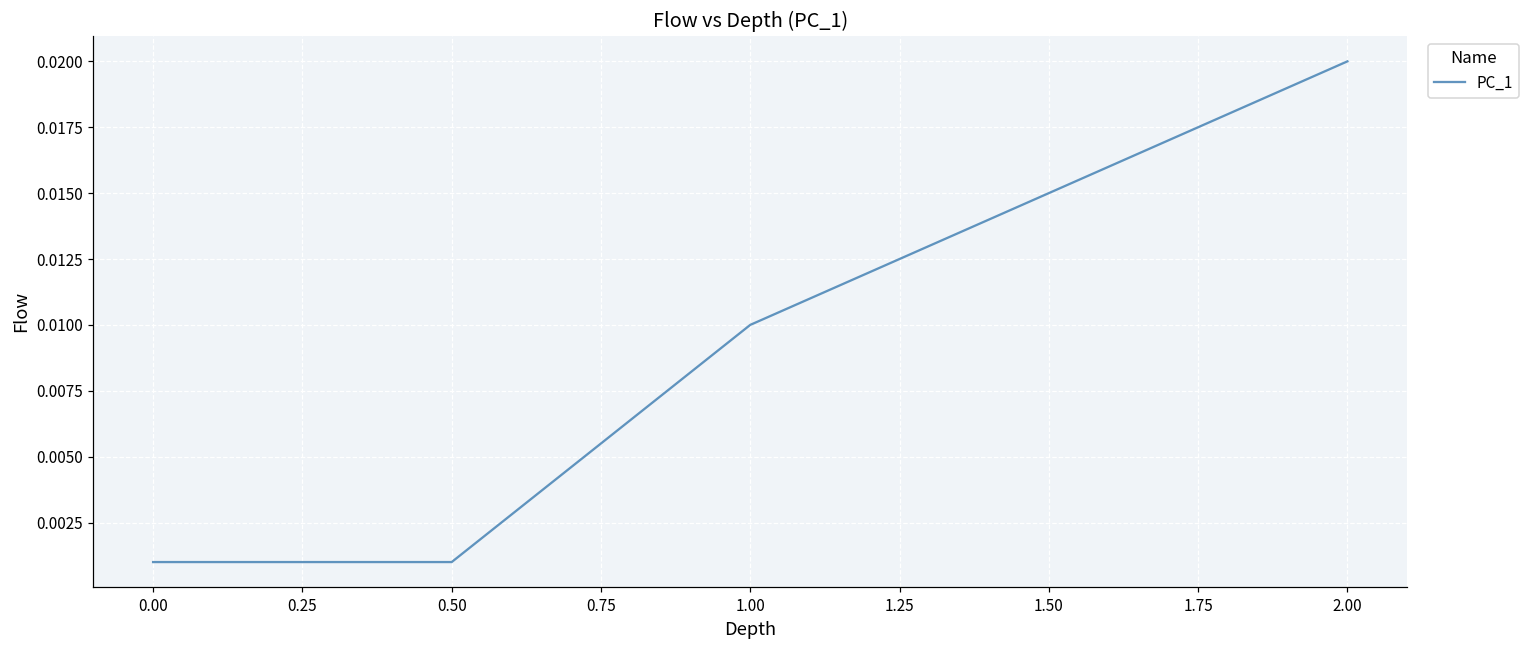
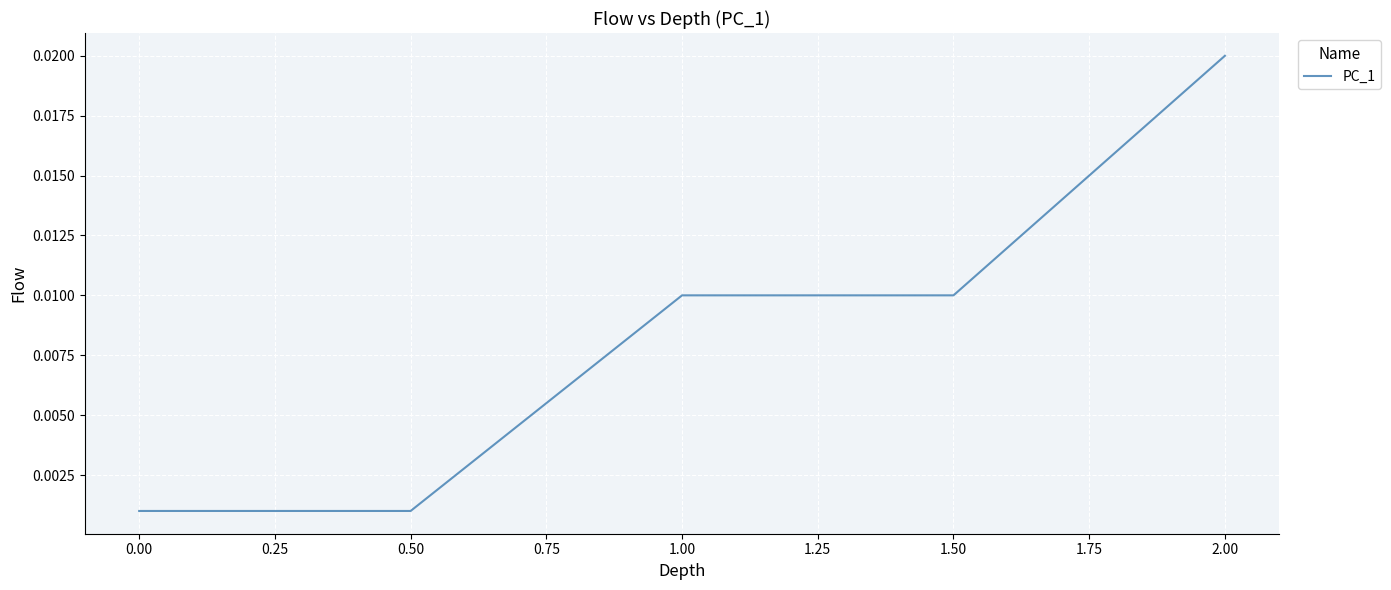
  {
    "0.00": 0.001,
    "0.50": 0.001,
    "1.00": 0.010,
-   "1.50": 0.015,
+   "1.50": 0.010,
    "2.00": 0.020
  }
